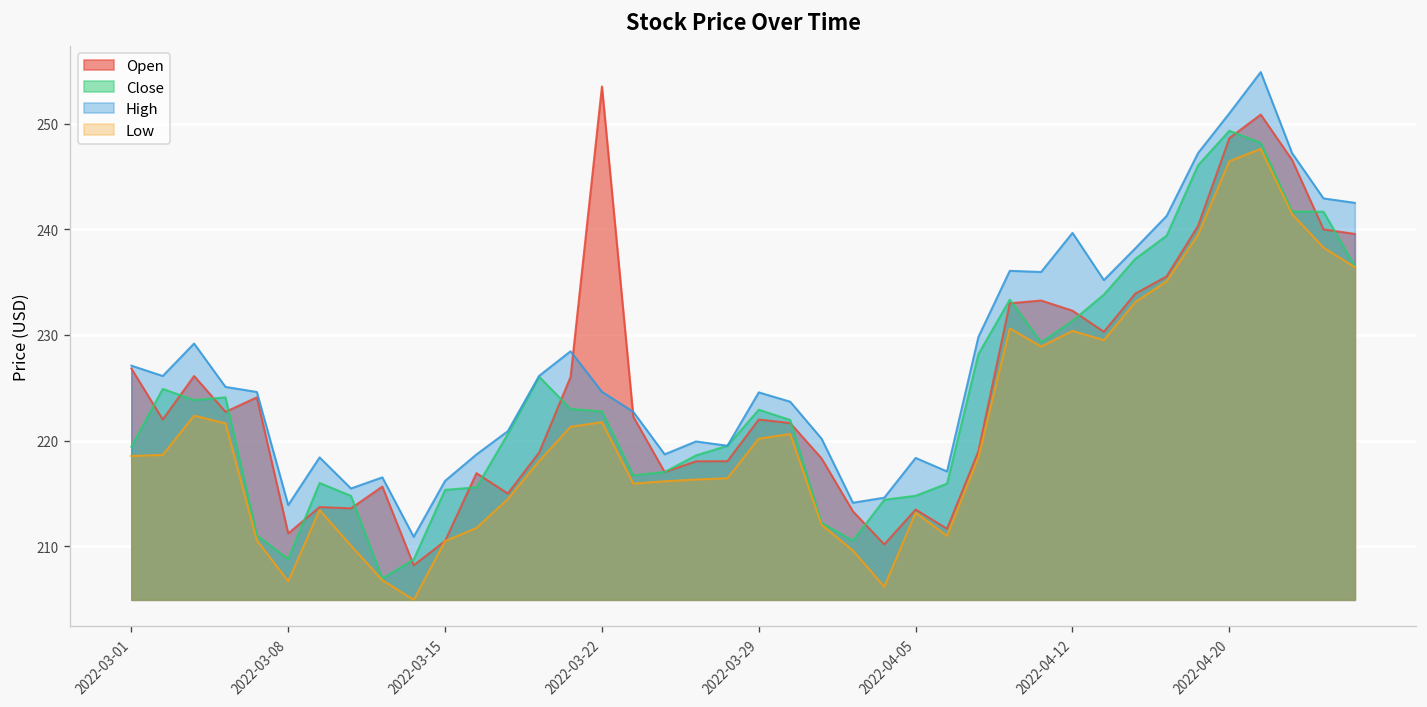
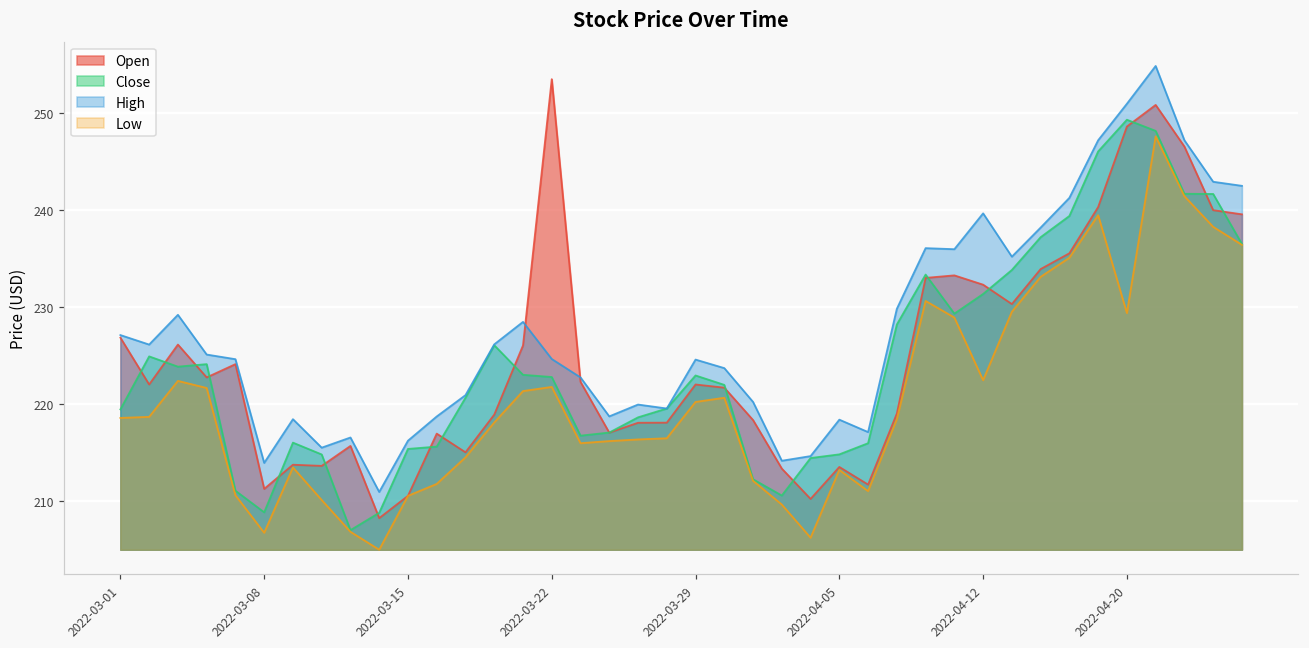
  {
    "Open": {
      "2022-03-08": 211,
      "2022-03-22": 254,
      "2022-03-29": 222,
      "2022-04-05": 213,
      "2022-04-12": 232,
      "2022-04-20": 249
    },
    "Close": {
      "2022-03-01": 219,
      "2022-03-08": 209,
      "2022-03-15": 215,
      "2022-03-22": 223,
      "2022-03-29": 223,
      "2022-04-05": 215,
      "2022-04-12": 231,
      "2022-04-20": 249
    },
    "High": {
      "2022-03-08": 214,
      "2022-03-15": 216,
      "2022-03-22": 225,
      "2022-03-29": 225,
      "2022-04-05": 218,
      "2022-04-12": 240,
      "2022-04-20": 251
    },
    "Low": {
      "2022-03-01": 219,
      "2022-03-08": 207,
      "2022-03-22": 222,
      "2022-03-29": 220,
      "2022-04-05": 213,
-     "2022-04-12": 230,
-     "2022-04-20": 246
+     "2022-04-12": 222,
+     "2022-04-20": 229
    }
  }
